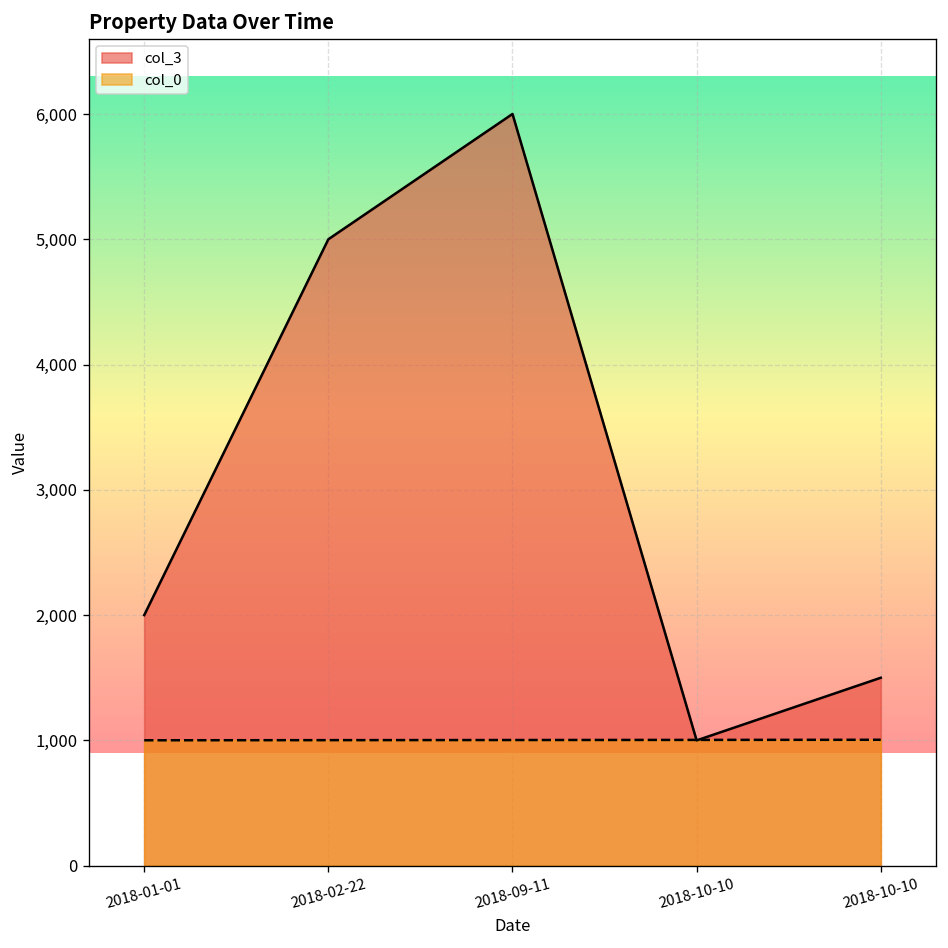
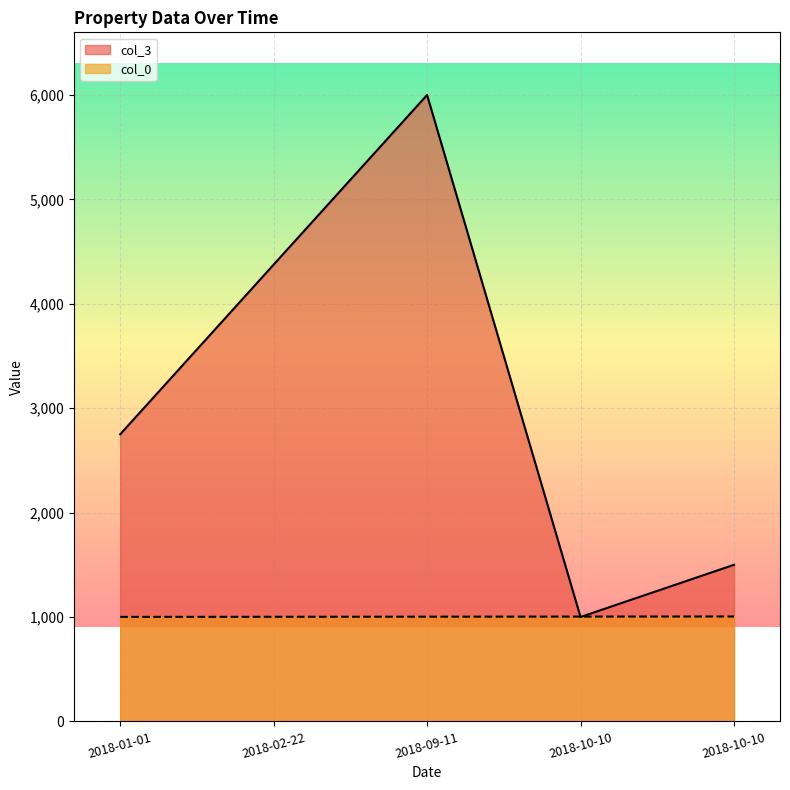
  {
    "col_3": {
-     "2018-01-01": "2,000",
-     "2018-02-22": "5,000",
+     "2018-01-01": "2,750",
+     "2018-02-22": "4,380",
      "2018-09-11": "6,000"
    },
    "col_0": {
      "2018-01-01": "1,000",
      "2018-02-22": "1,000",
      "2018-09-11": "1,000"
    }
  }
